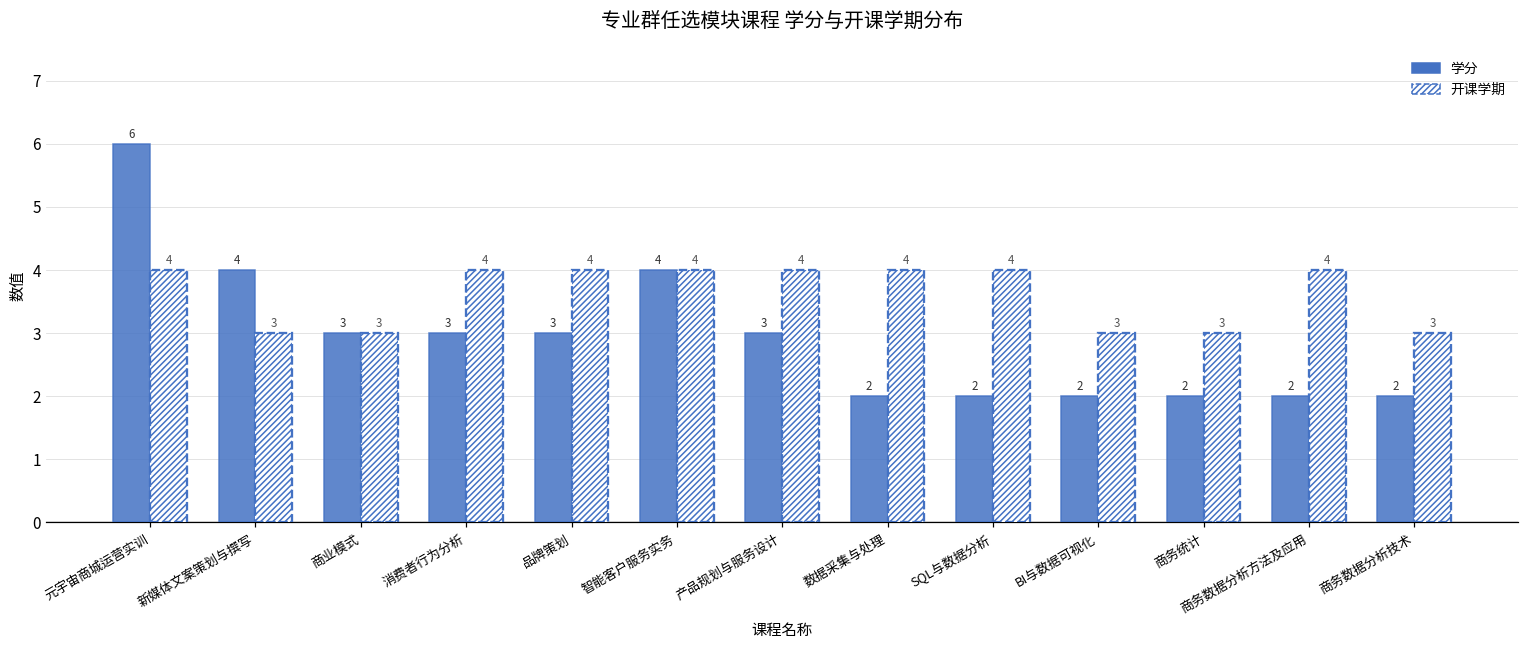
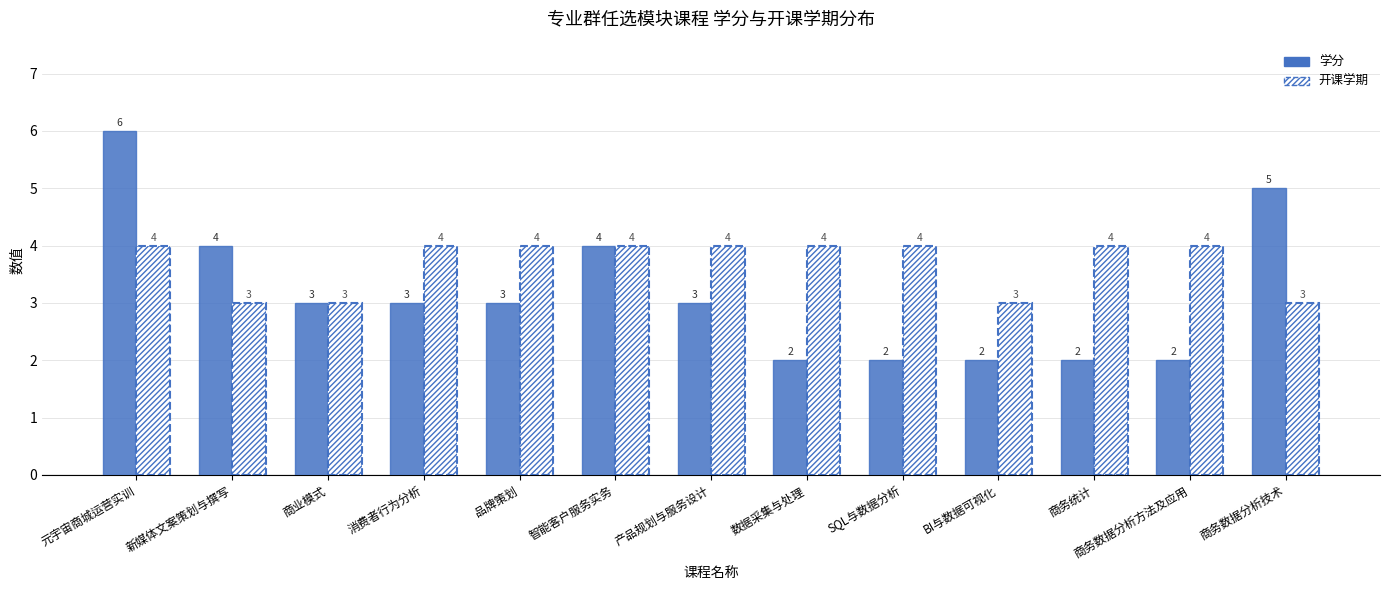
  {
    "学分": {
      "元宇宙商城运营实训": 6,
      "新媒体文案策划与撰写": 4,
      "商业模式": 3,
      "消费者行为分析": 3,
      "品牌策划": 3,
      "智能客户服务实务": 4,
      "产品规划与服务设计": 3,
      "数据采集与处理": 2,
      "SQL与数据分析": 2,
      "BI与数据可视化": 2,
      "商务统计": 2,
      "商务数据分析方法及应用": 2,
-     "商务数据分析技术": 2
+     "商务数据分析技术": 5
    },
    "开课学期": {
      "元宇宙商城运营实训": 4,
      "新媒体文案策划与撰写": 3,
      "商业模式": 3,
      "消费者行为分析": 4,
      "品牌策划": 4,
      "智能客户服务实务": 4,
      "产品规划与服务设计": 4,
      "数据采集与处理": 4,
      "SQL与数据分析": 4,
      "BI与数据可视化": 3,
-     "商务统计": 3,
+     "商务统计": 4,
      "商务数据分析方法及应用": 4,
      "商务数据分析技术": 3
    }
  }
